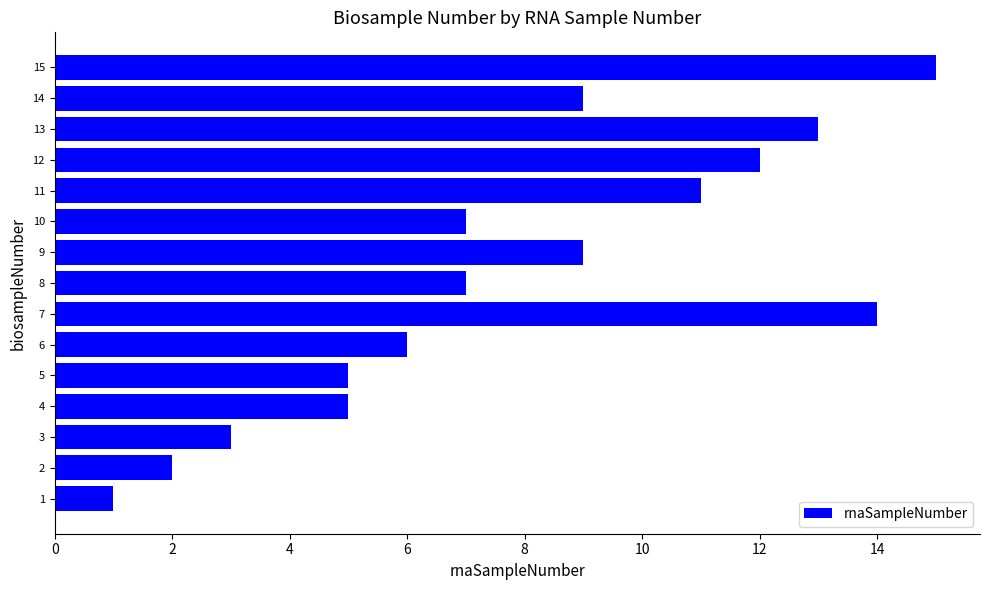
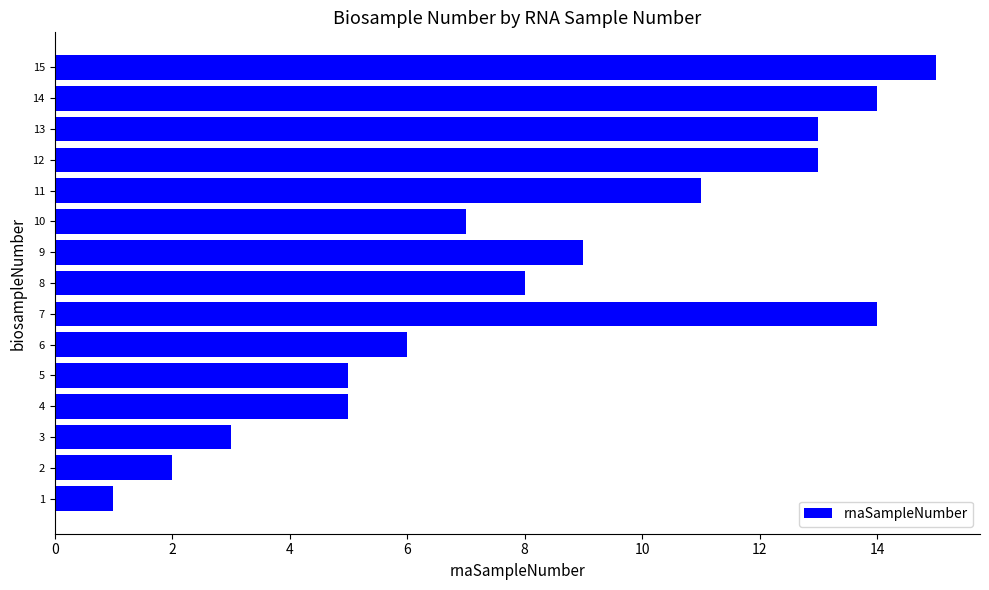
  {
    "15": 15,
-   "14": 9,
+   "14": 14,
    "13": 13,
-   "12": 12,
+   "12": 13,
    "11": 11,
    "10": 7,
    "9": 9,
-   "8": 7,
+   "8": 8,
    "7": 14,
    "6": 6,
    "5": 5,
    "4": 5,
    "3": 3,
    "2": 2,
    "1": 1
  }
